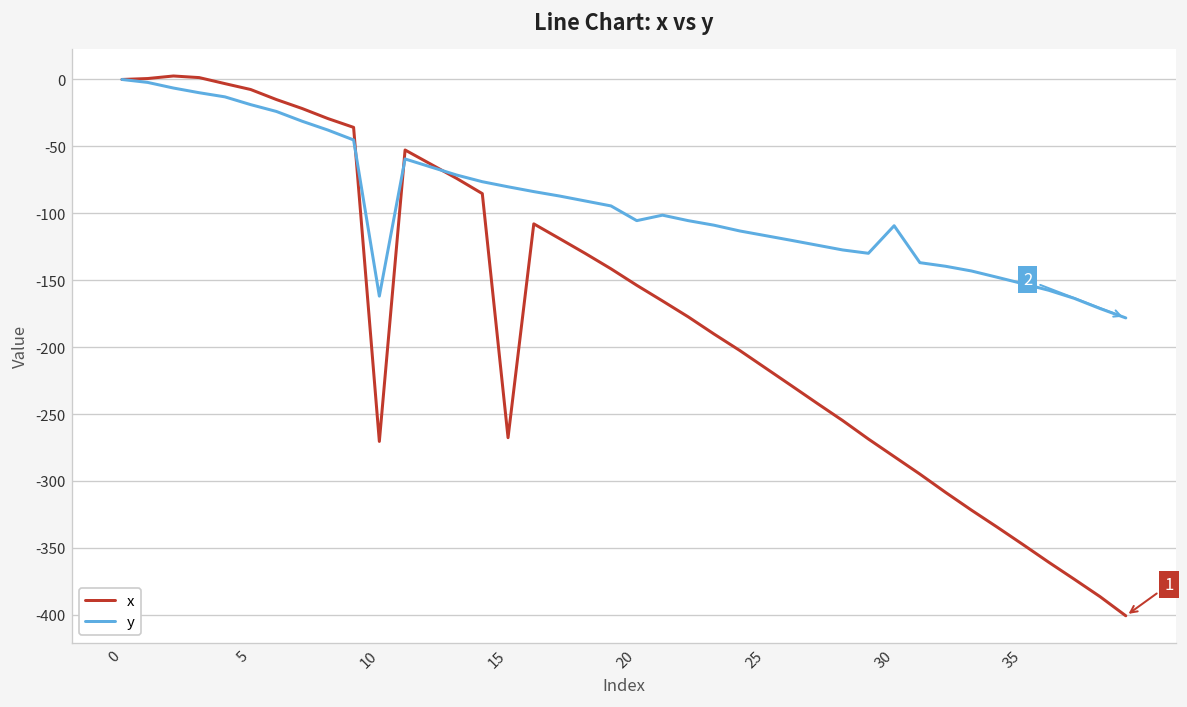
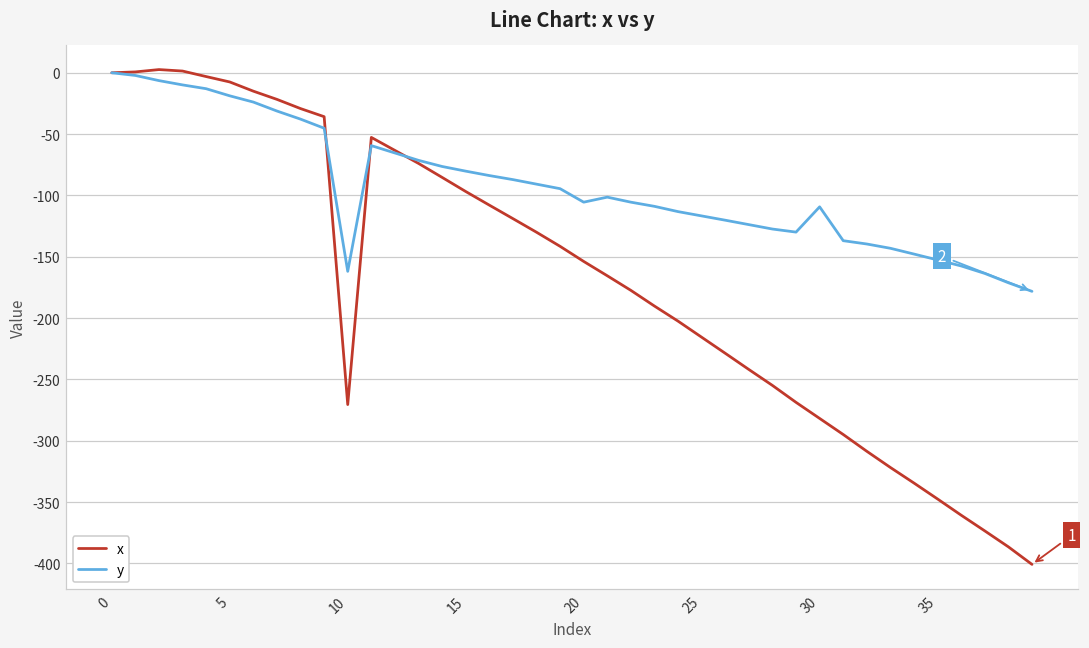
  {
    "x": {
      "5": -8,
      "10": -271,
-     "15": -268,
+     "15": -97,
      "20": -154,
      "25": -216,
      "30": -282,
      "35": -348
    },
    "y": {
      "5": -19,
      "10": -162,
      "15": -80,
      "20": -106,
      "25": -117,
      "30": -109
    }
  }
